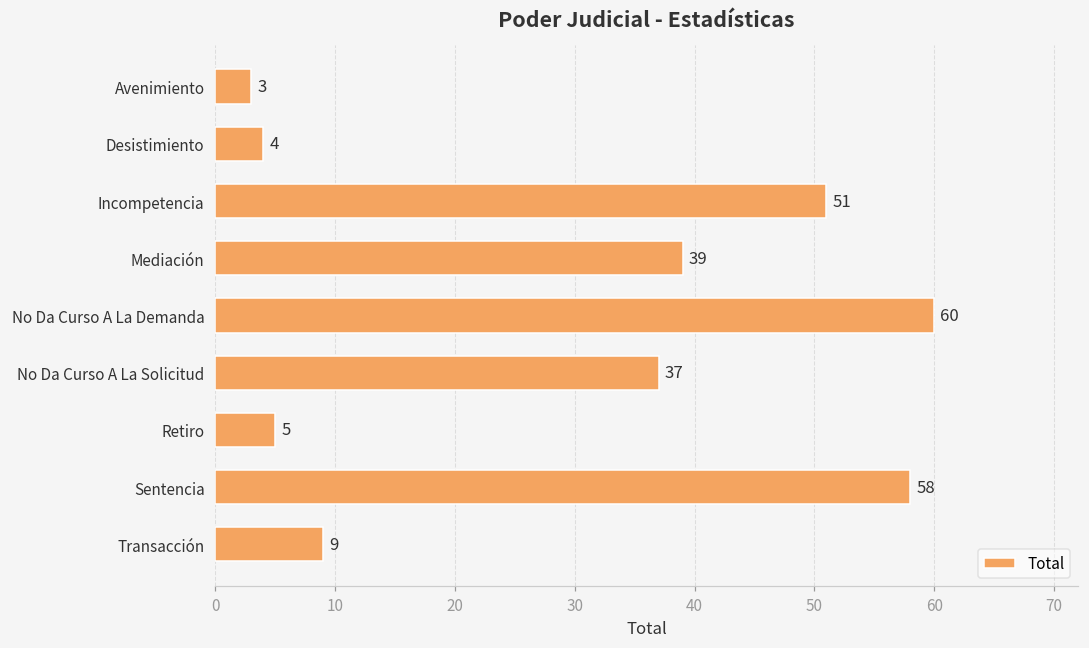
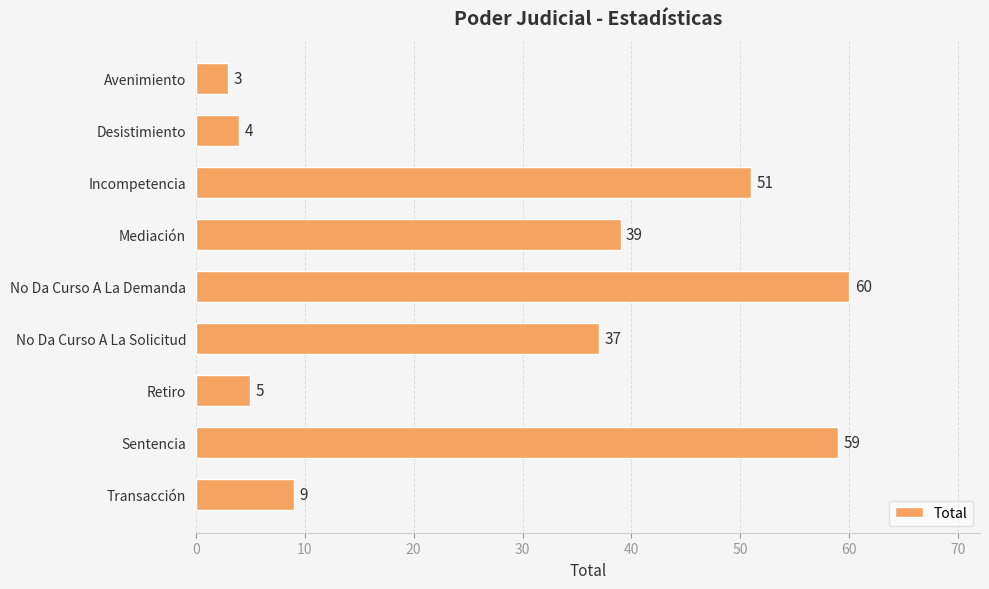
  {
    "Avenimiento": 3,
    "Desistimiento": 4,
    "Incompetencia": 51,
    "Mediación": 39,
    "No Da Curso A La Demanda": 60,
    "No Da Curso A La Solicitud": 37,
    "Retiro": 5,
-   "Sentencia": 58,
+   "Sentencia": 59,
    "Transacción": 9
  }
